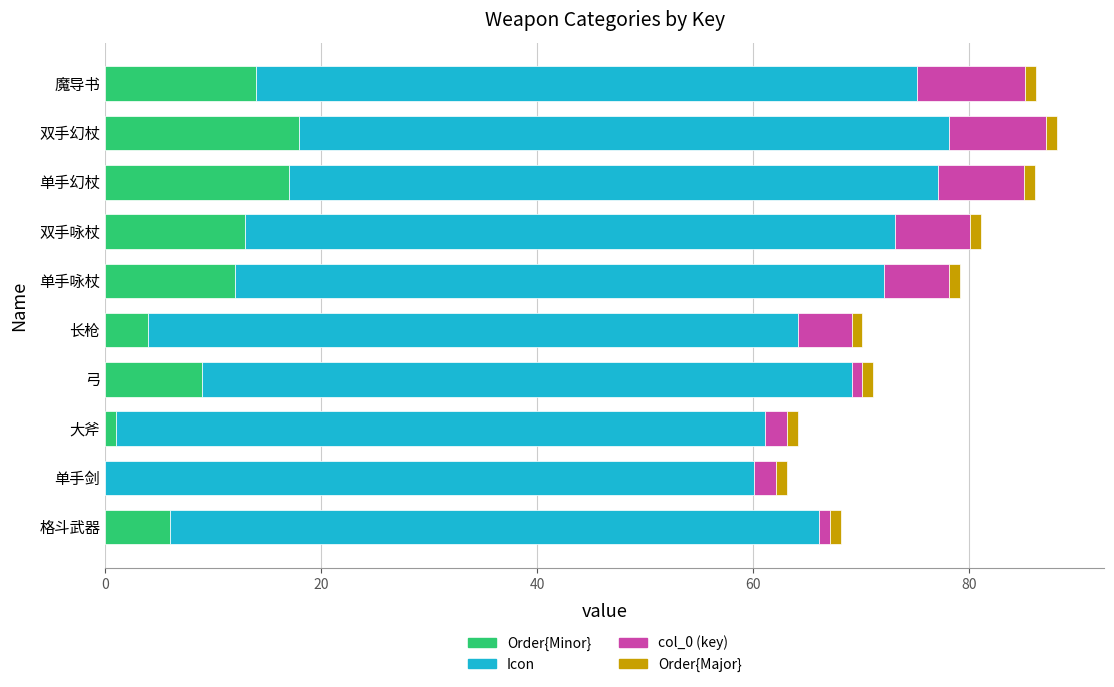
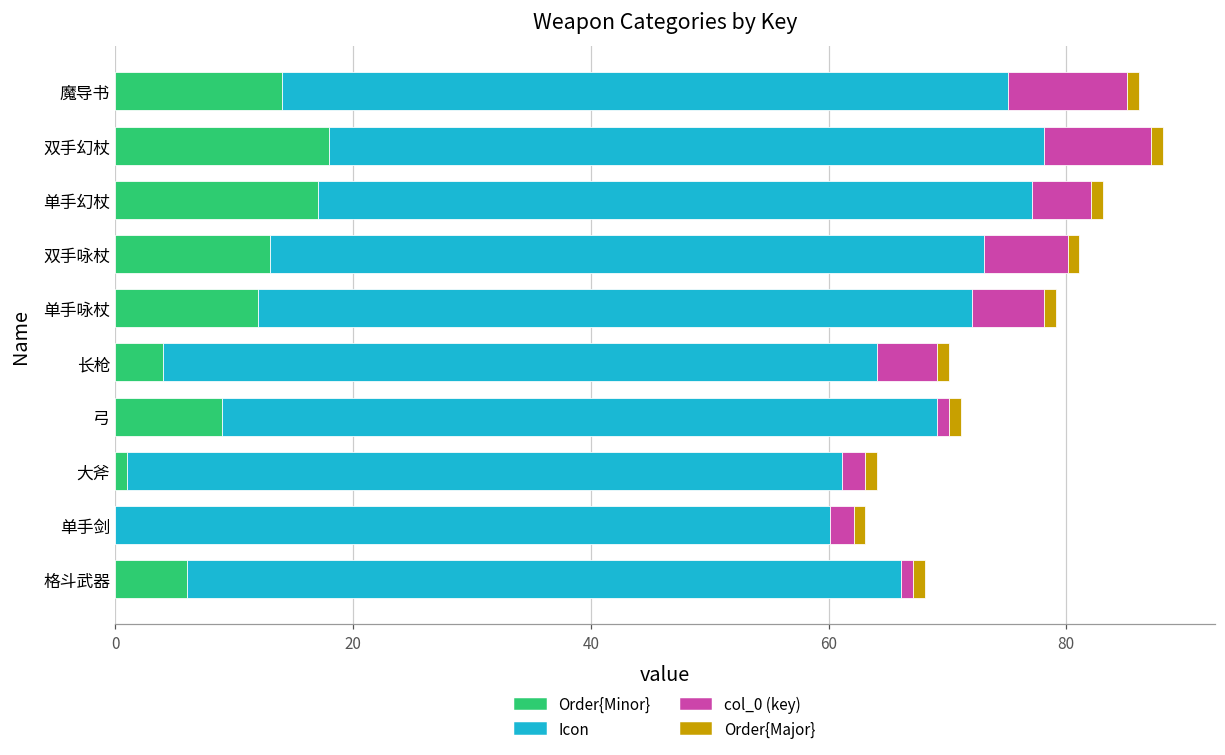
  {
    "Order{Minor}": {
      "魔导书": 14,
      "双手幻杖": 18,
      "单手幻杖": 17,
      "双手咏杖": 13,
      "单手咏杖": 12,
      "长枪": 4,
      "弓": 9,
      "大斧": 1,
      "单手剑": 0,
      "格斗武器": 6
    },
    "Icon": {
      "魔导书": 61,
      "双手幻杖": 60,
      "单手幻杖": 60,
      "双手咏杖": 60,
      "单手咏杖": 60,
      "长枪": 60,
      "弓": 60,
      "大斧": 60,
      "单手剑": 60,
      "格斗武器": 60
    },
    "col_0 (key)": {
      "魔导书": 10,
      "双手幻杖": 9,
-     "单手幻杖": 8,
+     "单手幻杖": 5,
      "双手咏杖": 7,
      "单手咏杖": 6,
      "长枪": 5,
      "弓": 1,
      "大斧": 2,
      "单手剑": 2,
      "格斗武器": 1
    },
    "Order{Major}": {
      "魔导书": 1,
      "双手幻杖": 1,
      "单手幻杖": 1,
      "双手咏杖": 1,
      "单手咏杖": 1,
      "长枪": 1,
      "弓": 1,
      "大斧": 1,
      "单手剑": 1,
      "格斗武器": 1
    }
  }
